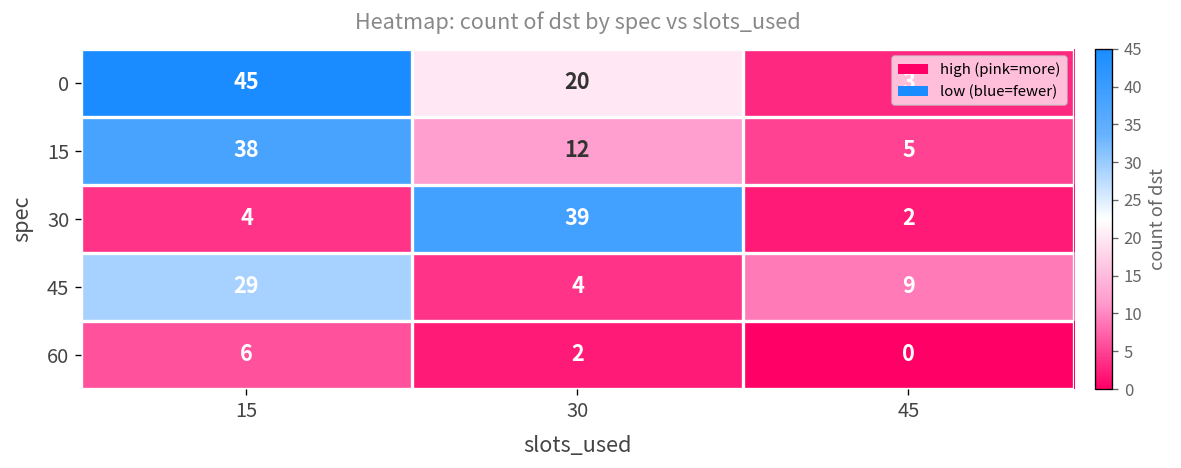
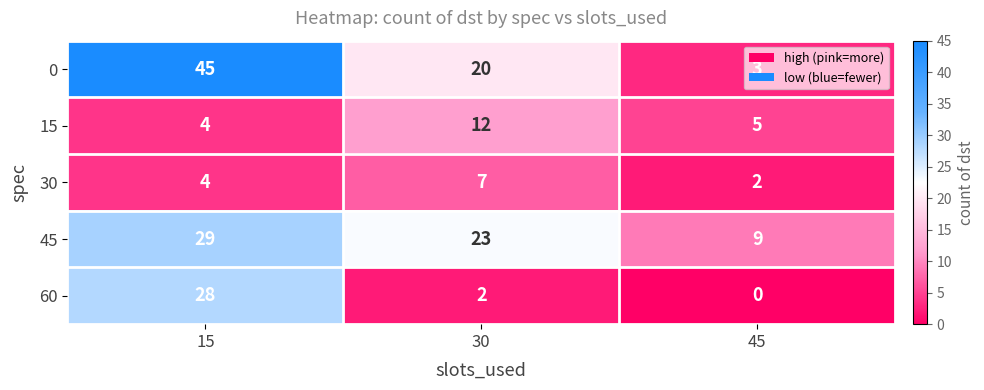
  {
    "0": {
      "15": 45,
      "30": 20
    },
    "15": {
-     "15": 38,
+     "15": 4,
      "30": 12,
      "45": 5
    },
    "30": {
      "15": 4,
-     "30": 39,
+     "30": 7,
      "45": 2
    },
    "45": {
      "15": 29,
-     "30": 4,
+     "30": 23,
      "45": 9
    },
    "60": {
-     "15": 6,
+     "15": 28,
      "30": 2,
      "45": 0
    }
  }
